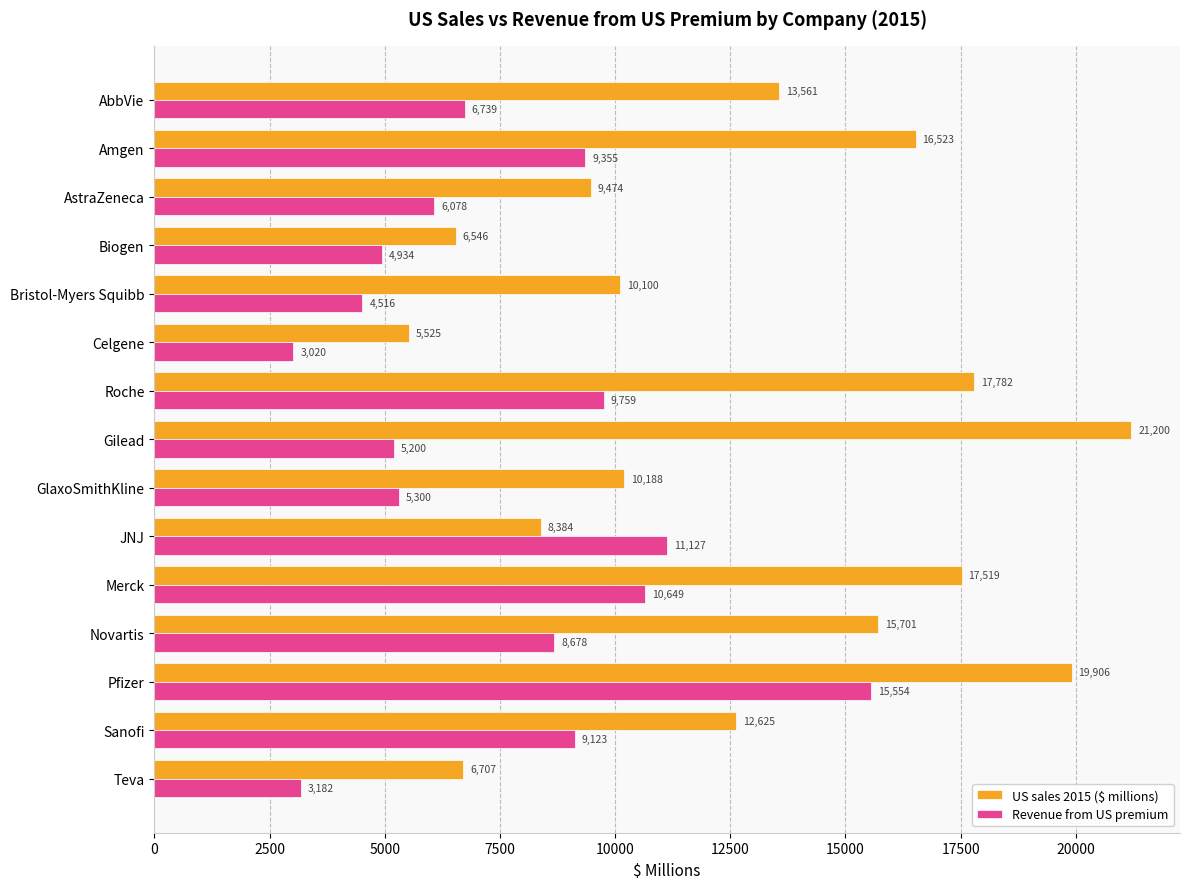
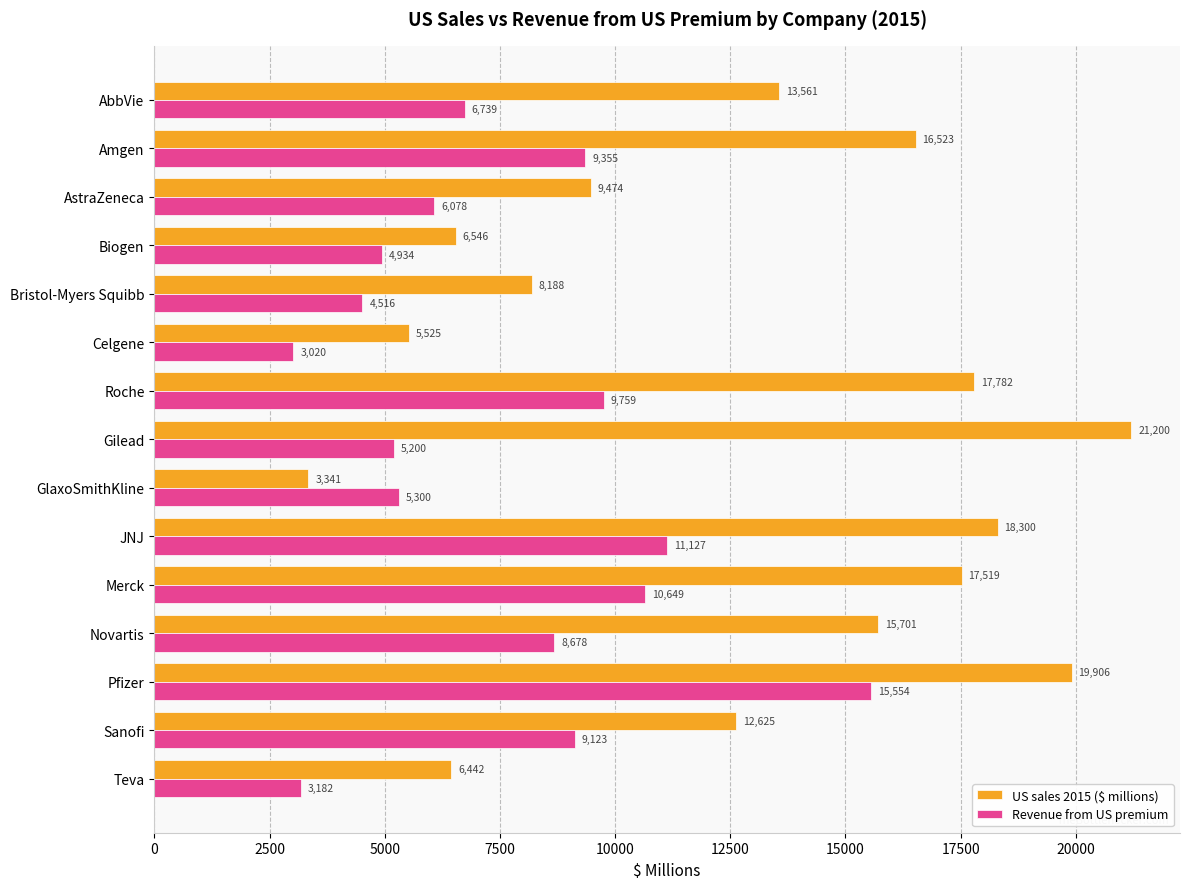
  {
    "US sales 2015 ($ millions)": {
      "AbbVie": "13,561",
      "Amgen": "16,523",
      "AstraZeneca": "9,474",
      "Biogen": "6,546",
-     "Bristol-Myers Squibb": "10,100",
+     "Bristol-Myers Squibb": "8,188",
      "Celgene": "5,525",
      "Roche": "17,782",
      "Gilead": "21,200",
-     "GlaxoSmithKline": "10,188",
-     "JNJ": "8,384",
+     "GlaxoSmithKline": "3,341",
+     "JNJ": "18,300",
      "Merck": "17,519",
      "Novartis": "15,701",
      "Pfizer": "19,906",
      "Sanofi": "12,625",
-     "Teva": "6,707"
+     "Teva": "6,442"
    },
    "Revenue from US premium": {
      "AbbVie": "6,739",
      "Amgen": "9,355",
      "AstraZeneca": "6,078",
      "Biogen": "4,934",
      "Bristol-Myers Squibb": "4,516",
      "Celgene": "3,020",
      "Roche": "9,759",
      "Gilead": "5,200",
      "GlaxoSmithKline": "5,300",
      "JNJ": "11,127",
      "Merck": "10,649",
      "Novartis": "8,678",
      "Pfizer": "15,554",
      "Sanofi": "9,123",
      "Teva": "3,182"
    }
  }
